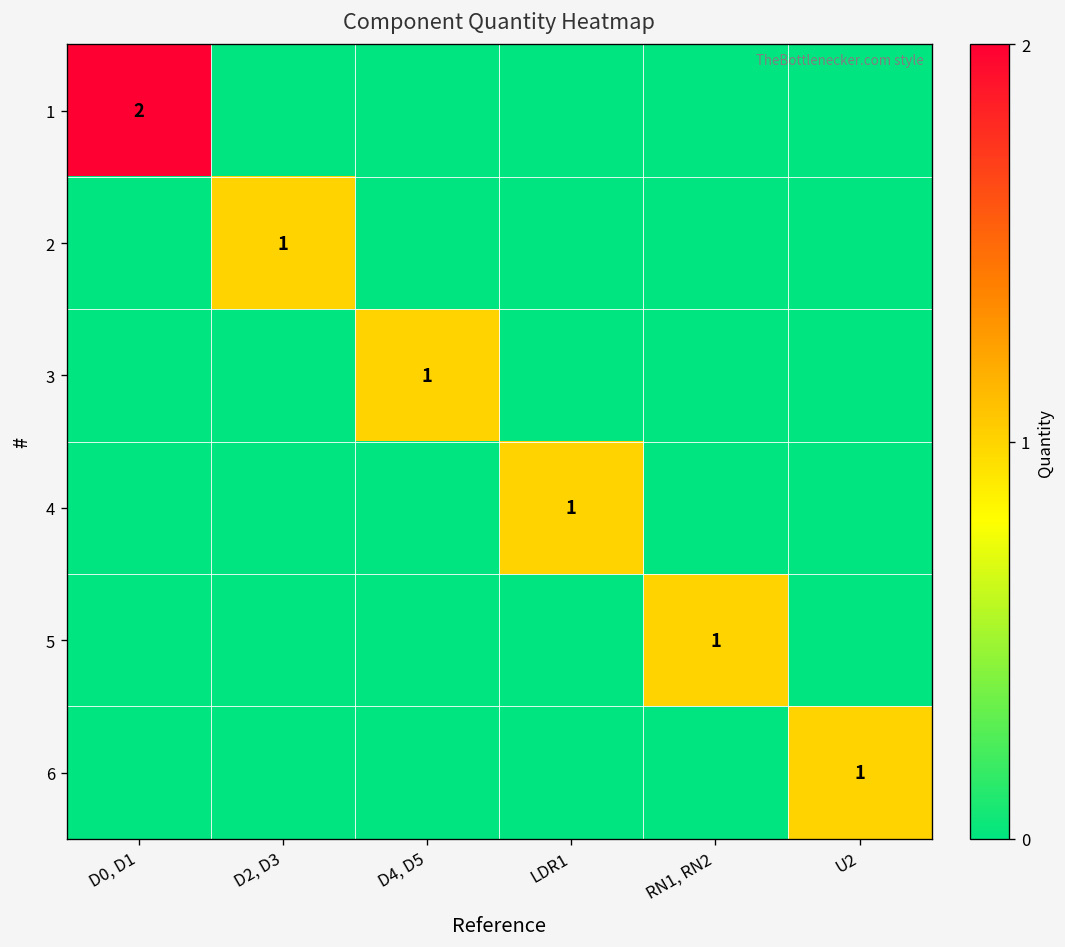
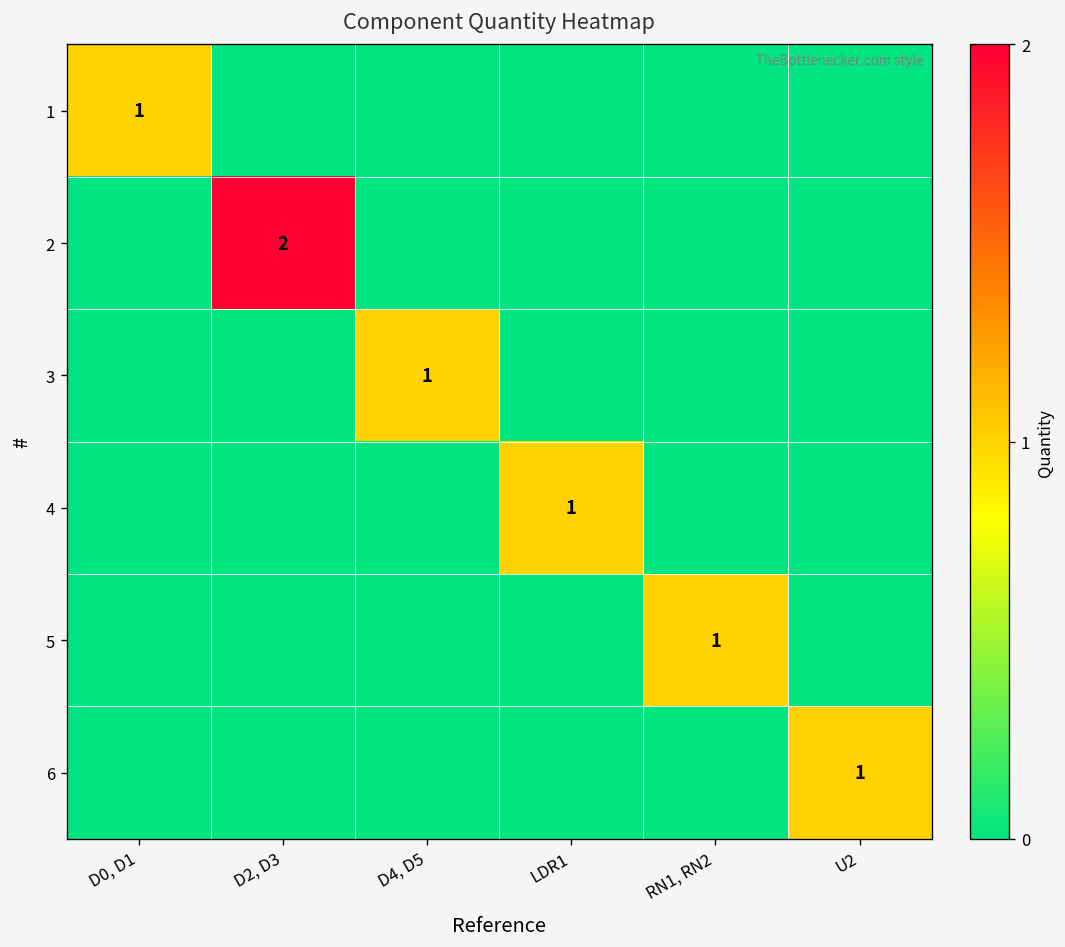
  {
    "1": {
-     "D0, D1": 2
+     "D0, D1": 1
    },
    "2": {
-     "D2, D3": 1
+     "D2, D3": 2
    },
    "3": {
      "D4, D5": 1
    },
    "4": {
      "LDR1": 1
    },
    "5": {
      "RN1, RN2": 1
    },
    "6": {
      "U2": 1
    }
  }
